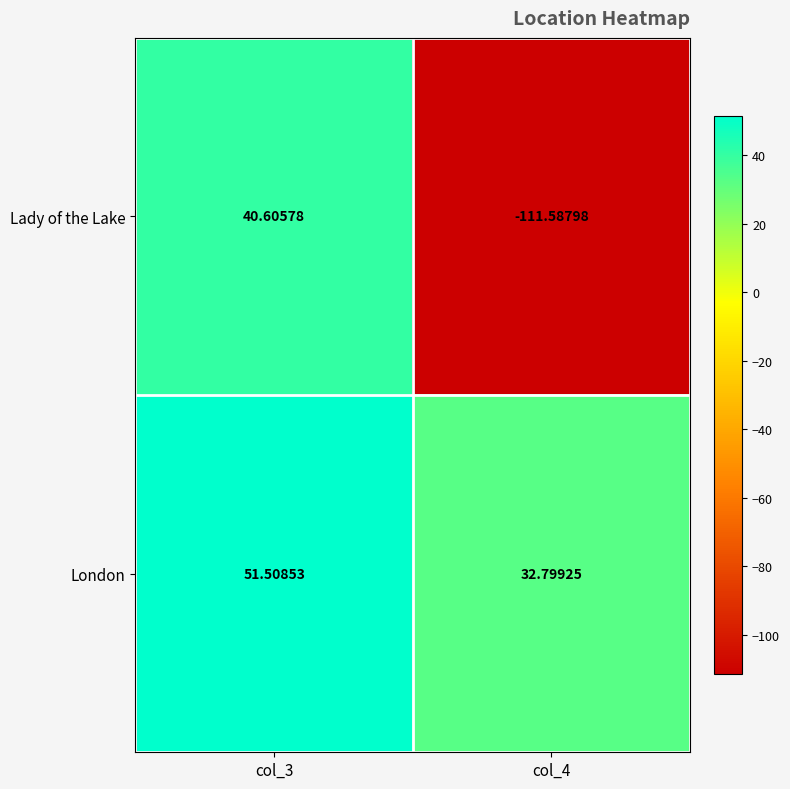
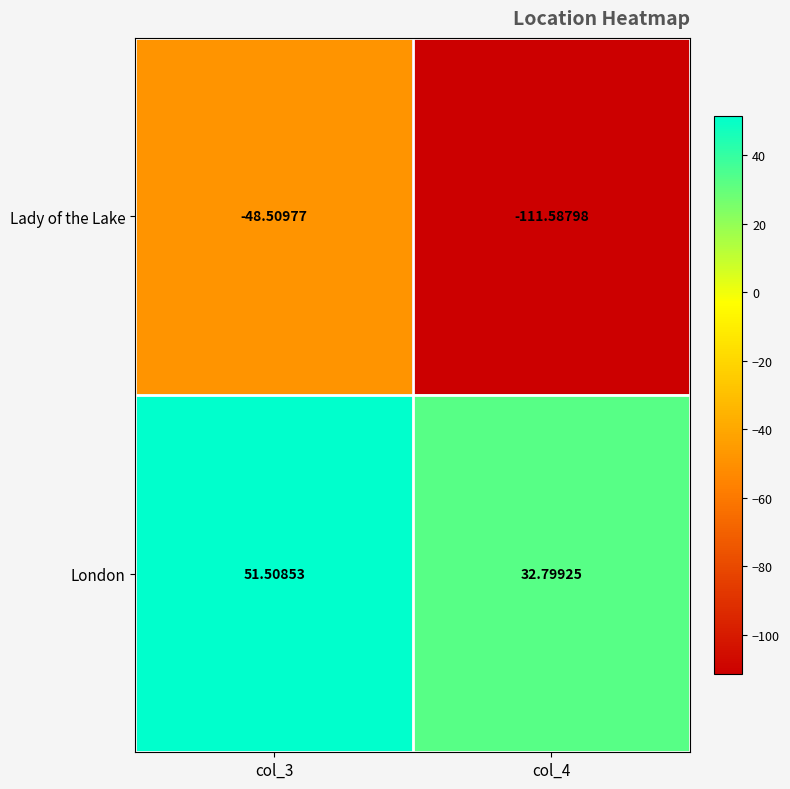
  {
    "Lady of the Lake": {
-     "col_3": 40.60578,
+     "col_3": -48.50977,
      "col_4": -111.58798
    },
    "London": {
      "col_3": 51.50853,
      "col_4": 32.79925
    }
  }
